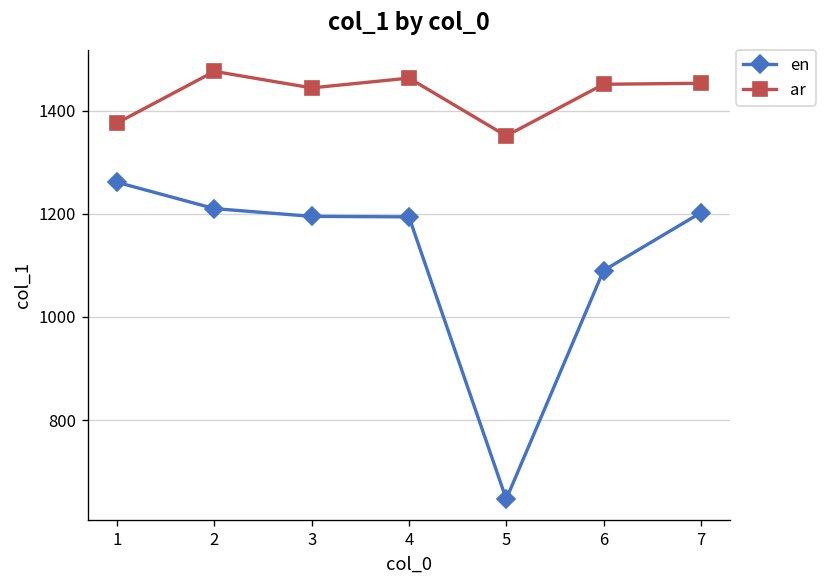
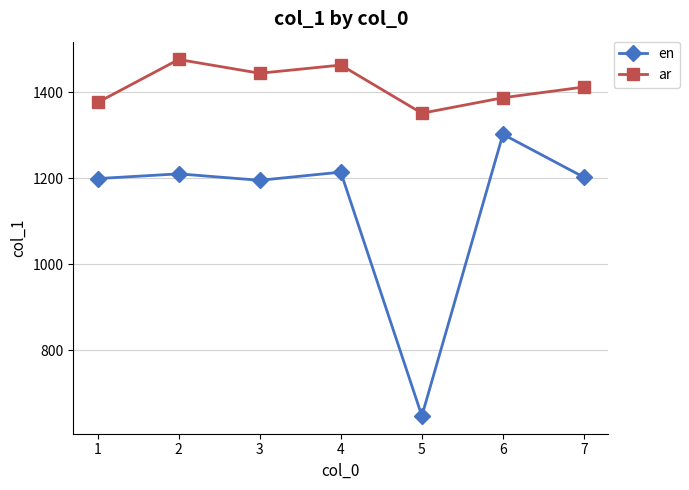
  {
    "en": {
-     "1": 1260,
+     "1": 1200,
      "2": 1210,
      "3": 1200,
-     "4": 1190,
+     "4": 1210,
      "5": 650,
-     "6": 1090,
+     "6": 1300,
      "7": 1200
    },
    "ar": {
      "1": 1380,
      "2": 1480,
      "3": 1440,
      "4": 1460,
      "5": 1350,
-     "6": 1450,
-     "7": 1450
+     "6": 1390,
+     "7": 1410
    }
  }
